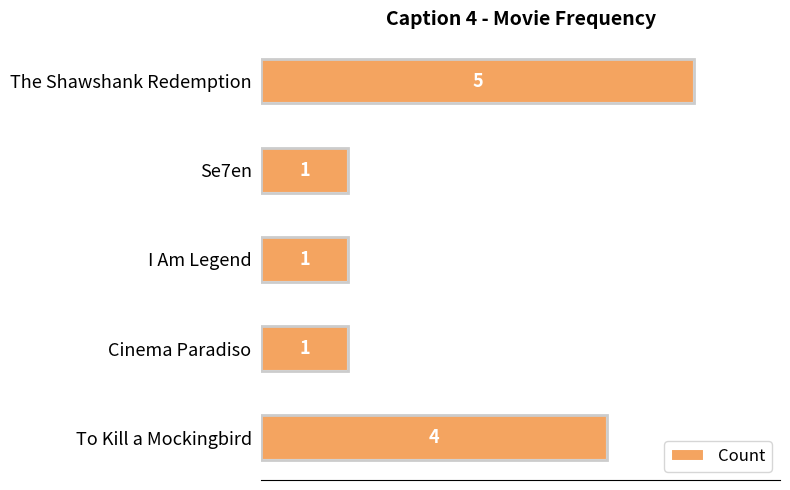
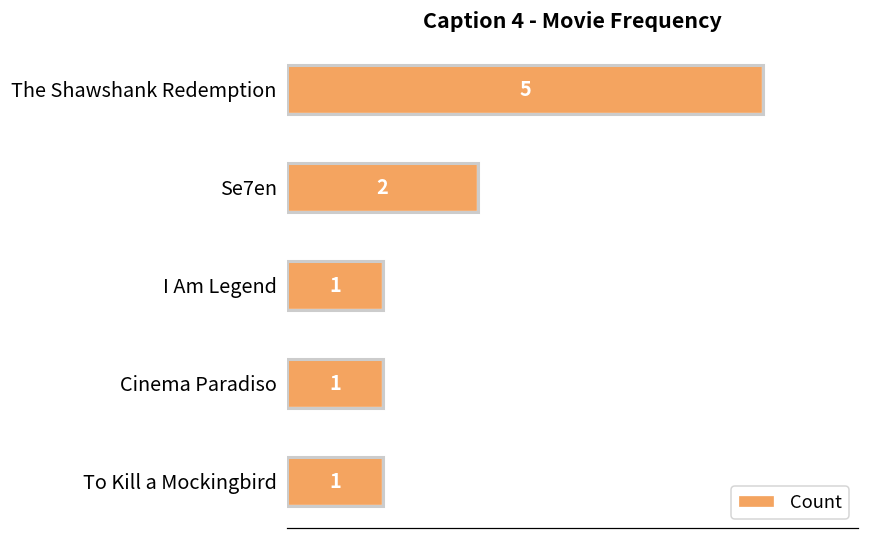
  {
    "The Shawshank Redemption": 5,
-   "Se7en": 1,
+   "Se7en": 2,
    "I Am Legend": 1,
    "Cinema Paradiso": 1,
-   "To Kill a Mockingbird": 4
+   "To Kill a Mockingbird": 1
  }
